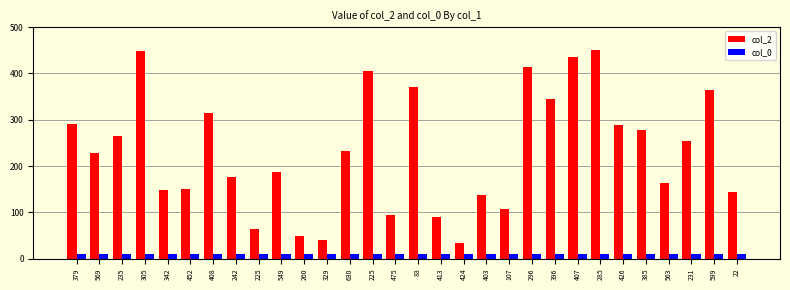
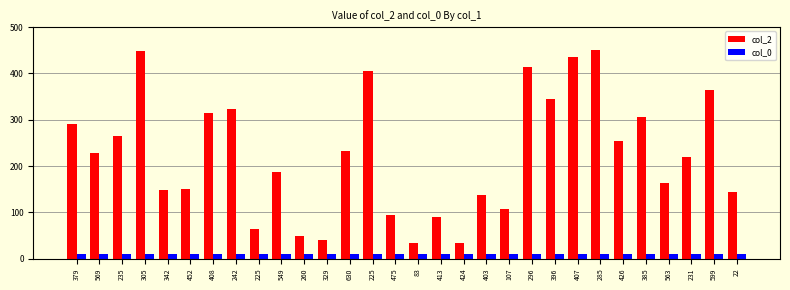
  {
    "col_2": {
      "379": 290,
      "569": 230,
      "235": 270,
      "305": 450,
      "342": 150,
      "452": 150,
      "408": 310,
-     "242": 180,
+     "242": 320,
      "549": 190,
      "260": 50,
      "329": 40,
      "630": 230,
      "475": 100,
-     "83": 370,
+     "83": 30,
      "413": 90,
      "424": 30,
      "403": 140,
      "107": 110,
      "296": 410,
      "396": 340,
      "407": 440,
      "285": 450,
-     "426": 290,
-     "385": 280,
+     "426": 250,
+     "385": 310,
      "563": 160,
-     "231": 250,
+     "231": 220,
      "599": 370,
      "22": 140
    },
    "col_0": {
      "379": 10,
      "569": 10,
      "235": 10,
      "305": 10,
      "342": 10,
      "452": 10,
      "408": 10,
      "242": 10,
      "549": 10,
      "260": 10,
      "329": 10,
      "630": 10,
      "475": 10,
      "83": 10,
      "413": 10,
      "424": 10,
      "403": 10,
      "107": 10,
      "296": 10,
      "396": 10,
      "407": 10,
      "285": 10,
      "426": 10,
      "385": 10,
      "563": 10,
      "231": 10,
      "599": 10,
      "22": 10
    }
  }
